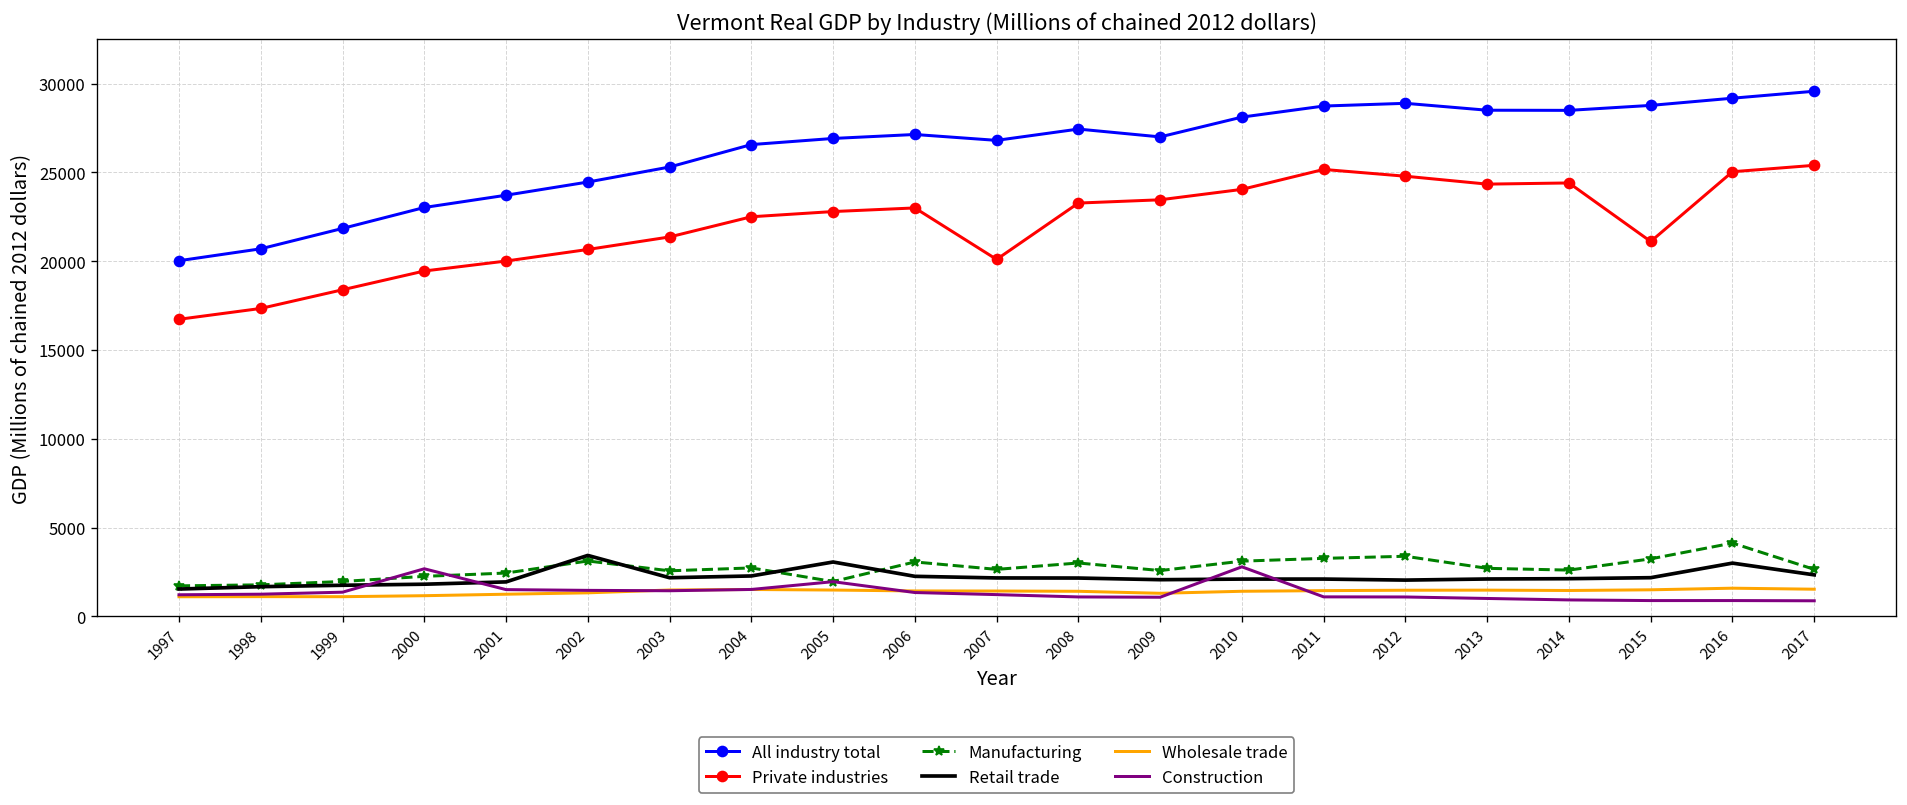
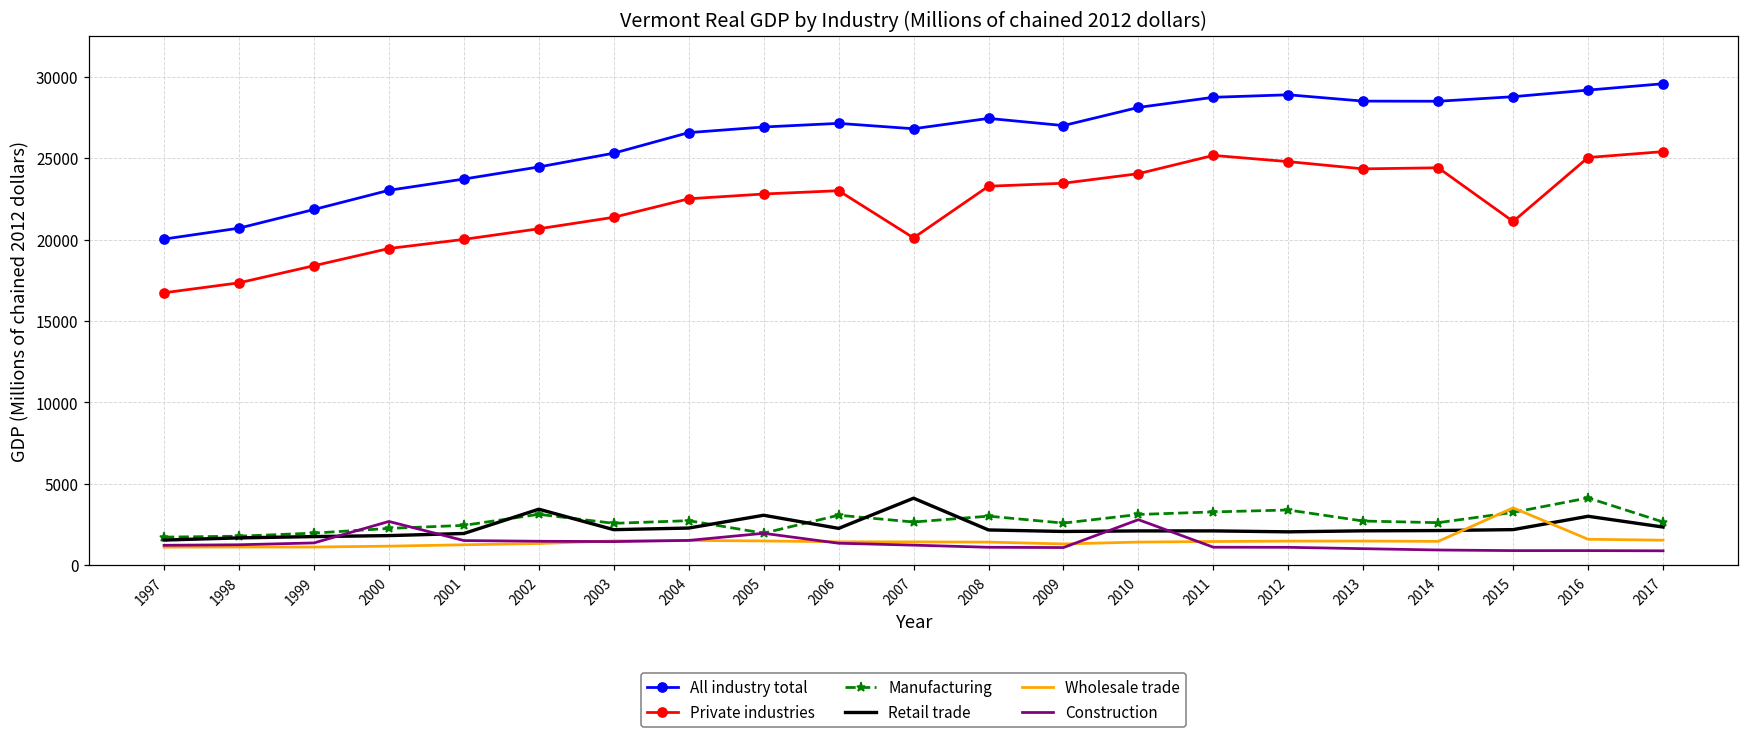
  {
    "All industry total": {
      "1997": 20000,
      "1998": 20700,
      "1999": 21800,
      "2000": 23000,
      "2001": 23700,
      "2002": 24500,
      "2003": 25300,
      "2004": 26600,
      "2005": 26900,
      "2006": 27100,
      "2007": 26800,
      "2008": 27400,
      "2009": 27000,
      "2010": 28100,
      "2011": 28700,
      "2012": 28900,
      "2013": 28500,
      "2014": 28500,
      "2015": 28800,
      "2016": 29200,
      "2017": 29600
    },
    "Private industries": {
      "1997": 16700,
      "1998": 17300,
      "1999": 18400,
      "2000": 19400,
      "2001": 20000,
      "2002": 20700,
      "2003": 21400,
      "2004": 22500,
      "2005": 22800,
      "2006": 23000,
      "2007": 20100,
      "2008": 23300,
      "2009": 23500,
      "2010": 24000,
      "2011": 25200,
      "2012": 24800,
      "2013": 24300,
      "2014": 24400,
      "2015": 21100,
      "2016": 25000,
      "2017": 25400
    },
    "Manufacturing": {
      "1997": 1700,
      "1999": 2000,
      "2000": 2300,
      "2001": 2400,
      "2002": 3100,
      "2003": 2600,
      "2004": 2700,
      "2006": 3100,
      "2007": 2700,
      "2008": 3000,
      "2009": 2600,
      "2010": 3100,
      "2011": 3300,
      "2012": 3400,
      "2013": 2700,
      "2014": 2600,
      "2015": 3200,
      "2016": 4100,
      "2017": 2700
    },
    "Retail trade": {
      "1997": 1500,
      "1999": 1800,
      "2000": 1800,
      "2001": 1900,
      "2002": 3400,
      "2003": 2200,
      "2004": 2300,
      "2005": 3100,
      "2006": 2300,
-     "2007": 2200,
+     "2007": 4100,
      "2008": 2200,
      "2009": 2100,
      "2010": 2100,
      "2011": 2100,
      "2012": 2000,
      "2013": 2100,
      "2014": 2100,
      "2015": 2200,
      "2016": 3000,
      "2017": 2300
    },
    "Wholesale trade": {
      "1999": 1100,
      "2000": 1200,
      "2001": 1300,
      "2005": 1500,
      "2007": 1400,
      "2008": 1400,
      "2009": 1300,
      "2010": 1400,
      "2011": 1500,
      "2012": 1500,
      "2013": 1500,
      "2014": 1500,
-     "2015": 1500,
+     "2015": 3500,
      "2016": 1600,
      "2017": 1500
    },
    "Construction": {
      "1999": 1400,
      "2000": 2700,
      "2001": 1500,
      "2007": 1200,
      "2008": 1100,
      "2009": 1100,
      "2010": 2800,
      "2011": 1100,
      "2012": 1100,
      "2013": 1000,
      "2014": 900,
      "2015": 900,
      "2016": 900,
      "2017": 900
    }
  }
